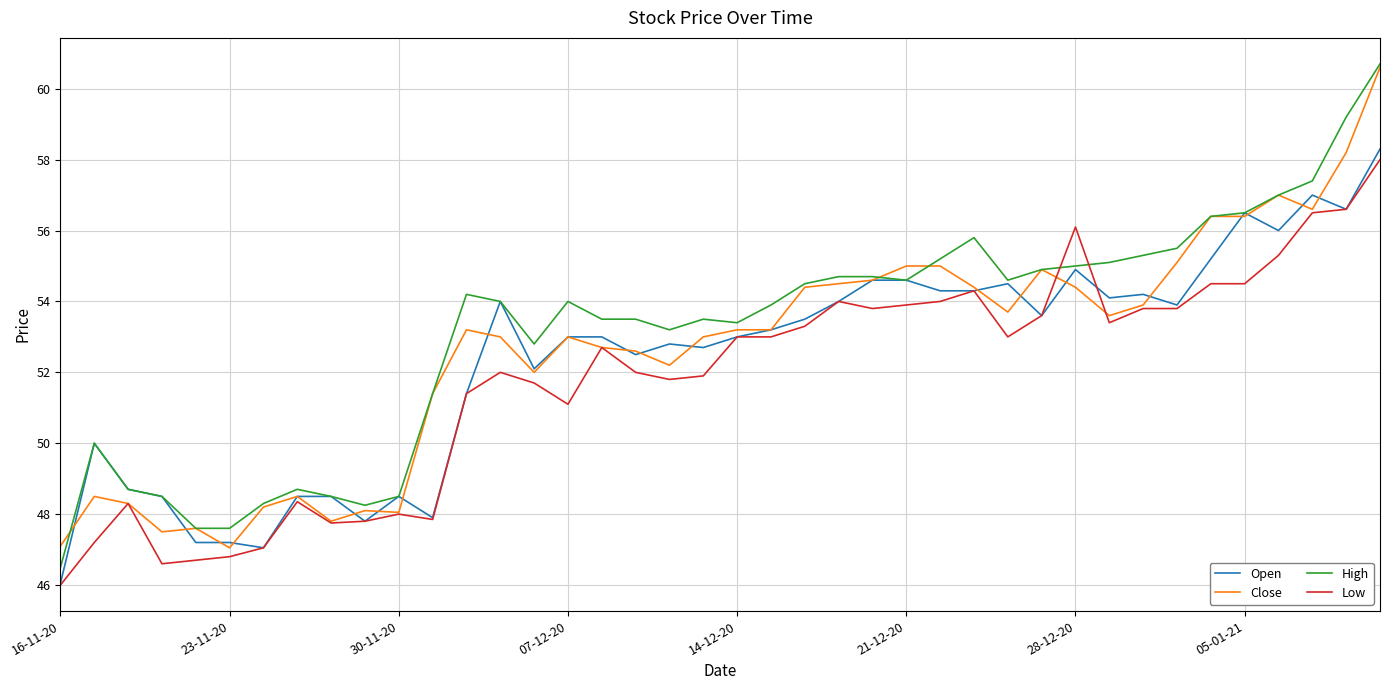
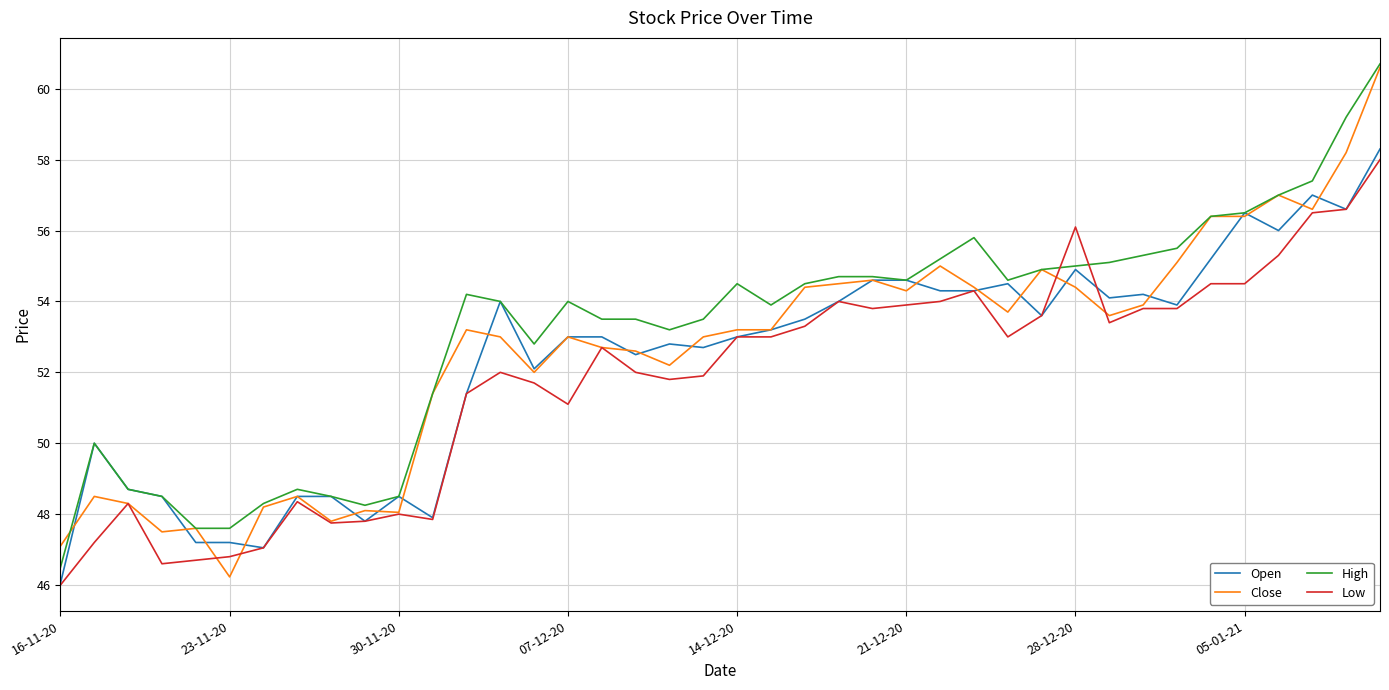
  {
    "Open": {
      "23-11-20": 47.2,
      "28-12-20": 54.9
    },
    "Close": {
      "16-11-20": 47.1,
-     "23-11-20": 47.1,
+     "23-11-20": 46.2,
      "14-12-20": 53.2,
-     "21-12-20": 55.0,
+     "21-12-20": 54.3,
      "28-12-20": 54.4,
      "05-01-21": 56.4
    },
    "High": {
      "16-11-20": 46.5,
      "23-11-20": 47.6,
      "07-12-20": 54.0,
-     "14-12-20": 53.4,
+     "14-12-20": 54.5,
      "28-12-20": 55.0
    },
    "Low": {
      "23-11-20": 46.8,
      "07-12-20": 51.1,
      "21-12-20": 53.9,
      "28-12-20": 56.1,
      "05-01-21": 54.5
    }
  }
